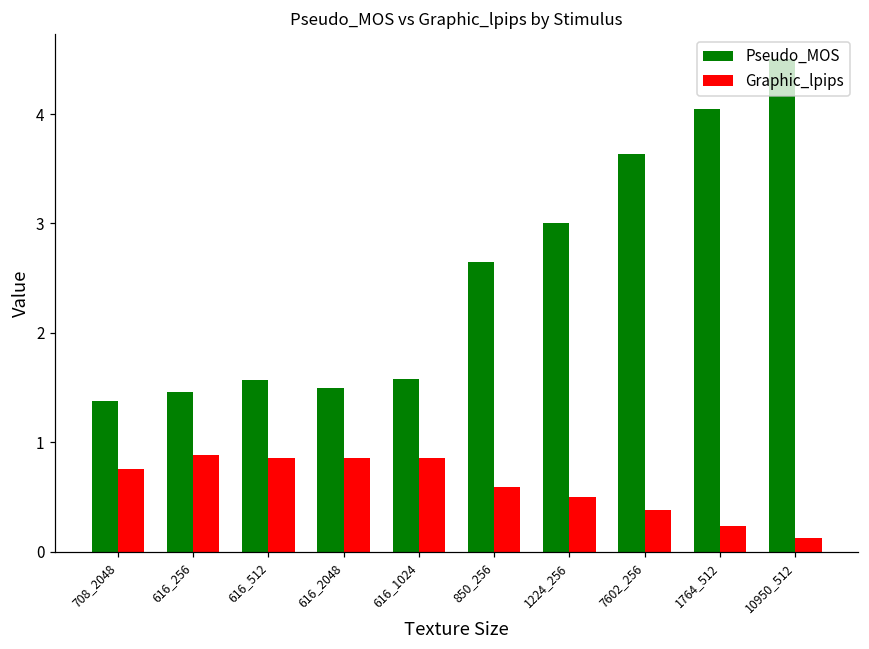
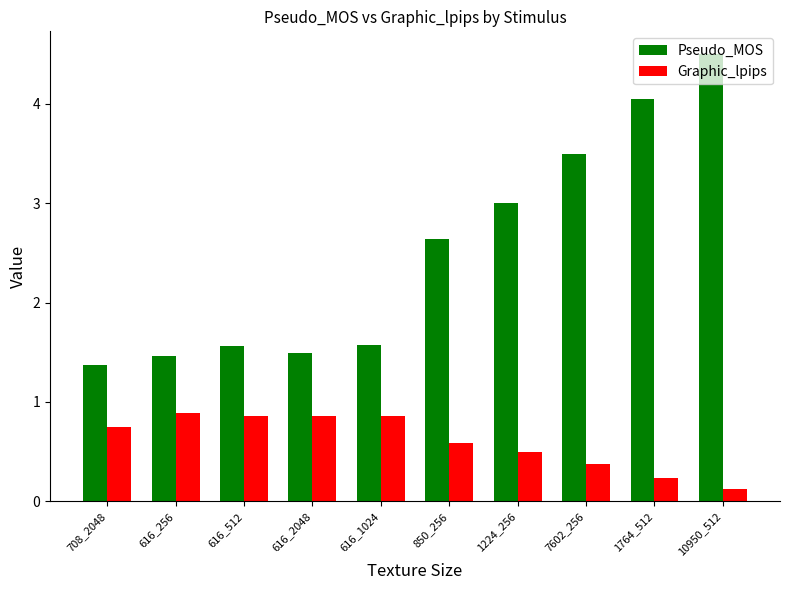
  {
    "Pseudo_MOS": {
      "708_2048": 1.4,
      "616_256": 1.5,
      "616_512": 1.6,
      "616_2048": 1.5,
      "616_1024": 1.6,
      "850_256": 2.6,
      "1224_256": 3.0,
-     "7602_256": 3.6,
+     "7602_256": 3.5,
      "1764_512": 4.0
    },
    "Graphic_lpips": {
      "708_2048": 0.8,
      "616_256": 0.9,
      "616_512": 0.9,
      "616_2048": 0.9,
      "616_1024": 0.9,
      "850_256": 0.6,
      "1224_256": 0.5,
      "7602_256": 0.4,
      "1764_512": 0.2,
      "10950_512": 0.1
    }
  }
